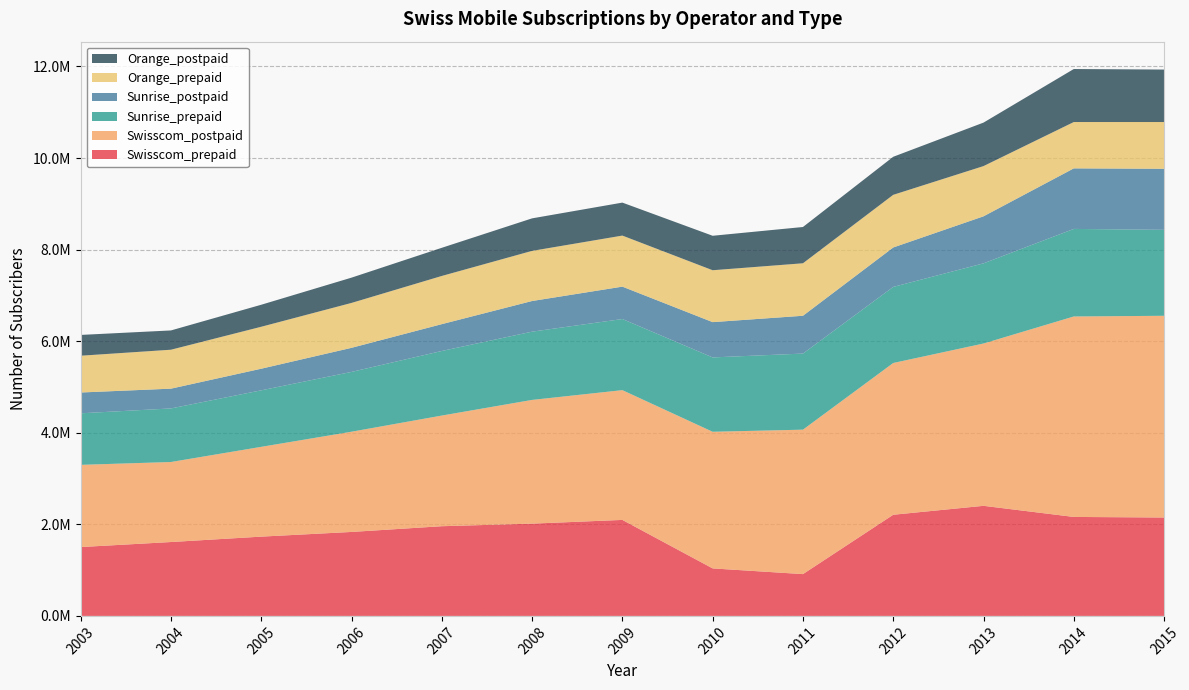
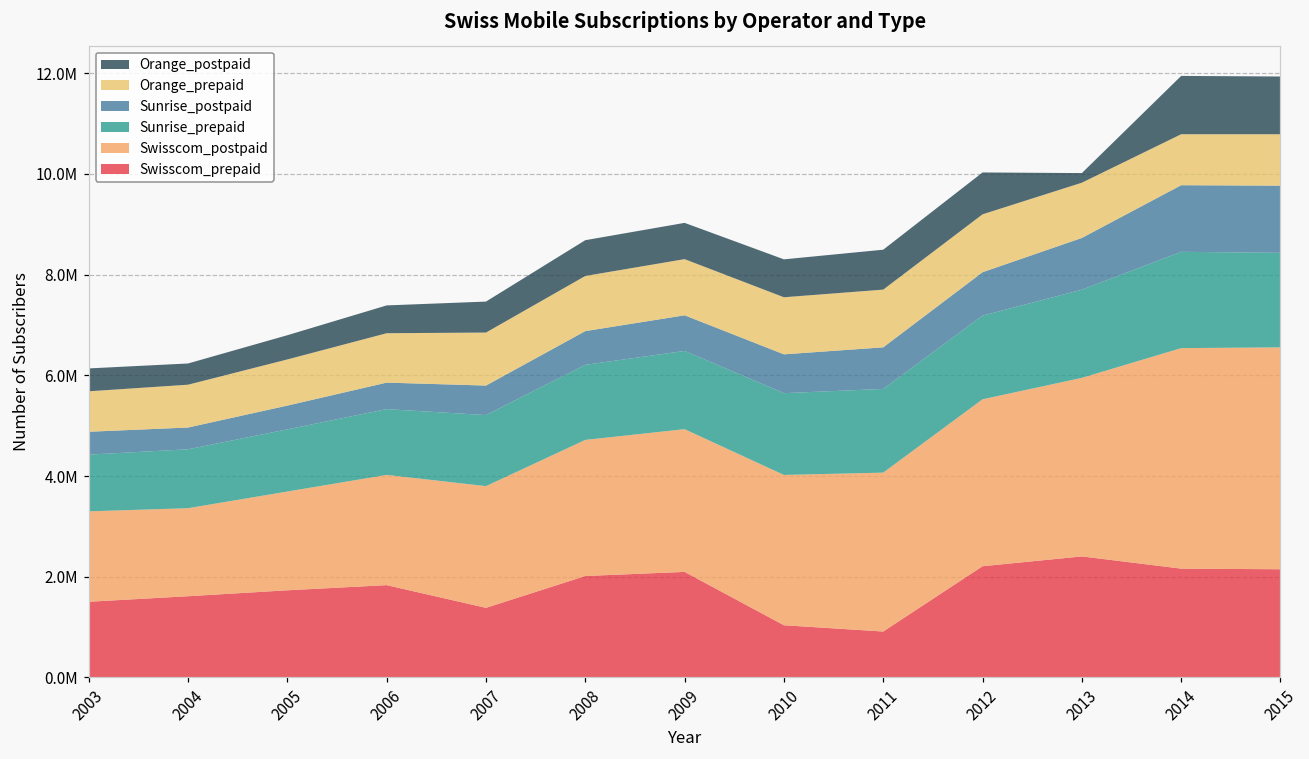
  {
    "Swisscom_prepaid": {
      "2003": 1500000,
      "2004": 1600000,
      "2005": 1700000,
      "2006": 1800000,
-     "2007": 2000000,
+     "2007": 1400000,
      "2008": 2000000,
      "2009": 2100000,
      "2010": 1000000,
      "2011": 900000,
      "2012": 2200000,
      "2013": 2400000,
      "2014": 2200000,
      "2015": 2100000
    },
    "Orange_postpaid": {
      "2003": 500000,
      "2004": 400000,
      "2005": 500000,
      "2006": 600000,
      "2007": 600000,
      "2008": 700000,
      "2009": 700000,
      "2010": 800000,
      "2011": 800000,
      "2012": 800000,
-     "2013": 900000,
+     "2013": 200000,
      "2014": 1200000,
      "2015": 1100000
    }
  }
